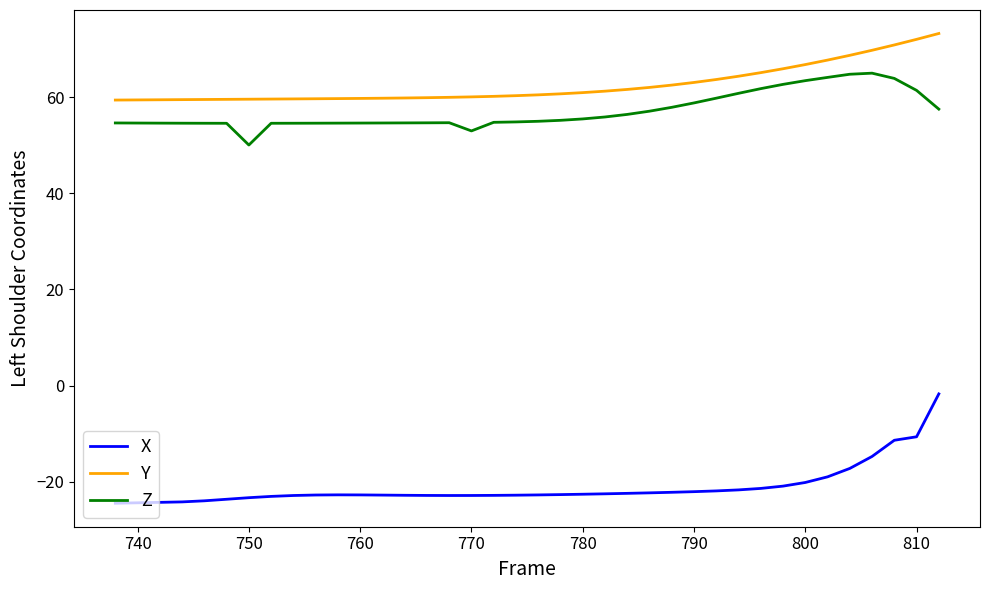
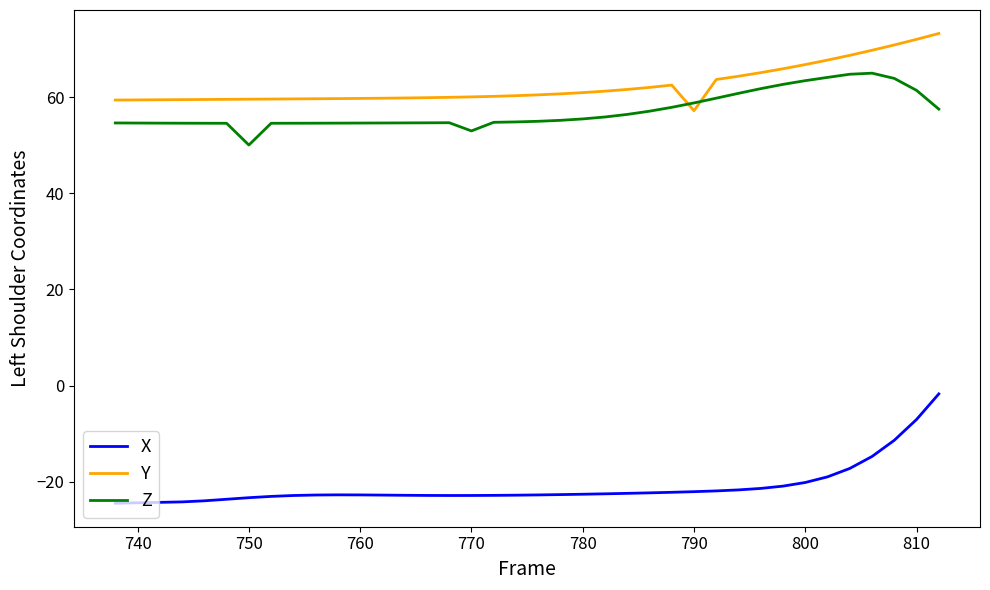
  {
    "X": {
      "750": -23,
      "760": -23,
      "770": -23,
      "780": -23,
      "790": -22,
      "800": -20,
-     "810": -11
+     "810": -7
    },
    "Y": {
      "740": 59,
      "750": 60,
      "760": 60,
      "770": 60,
      "780": 61,
-     "790": 63,
+     "790": 57,
      "800": 67,
      "810": 72
    },
    "Z": {
      "740": 55,
      "750": 50,
      "760": 55,
      "770": 53,
      "780": 55,
      "790": 59,
      "800": 63,
      "810": 61
    }
  }
